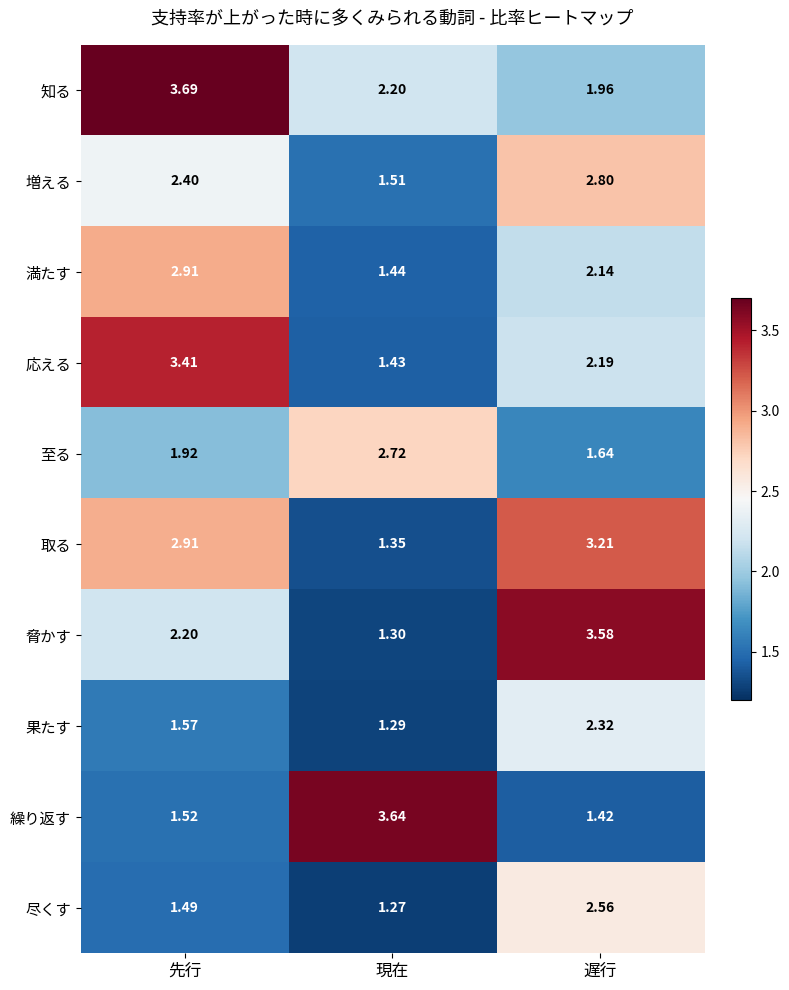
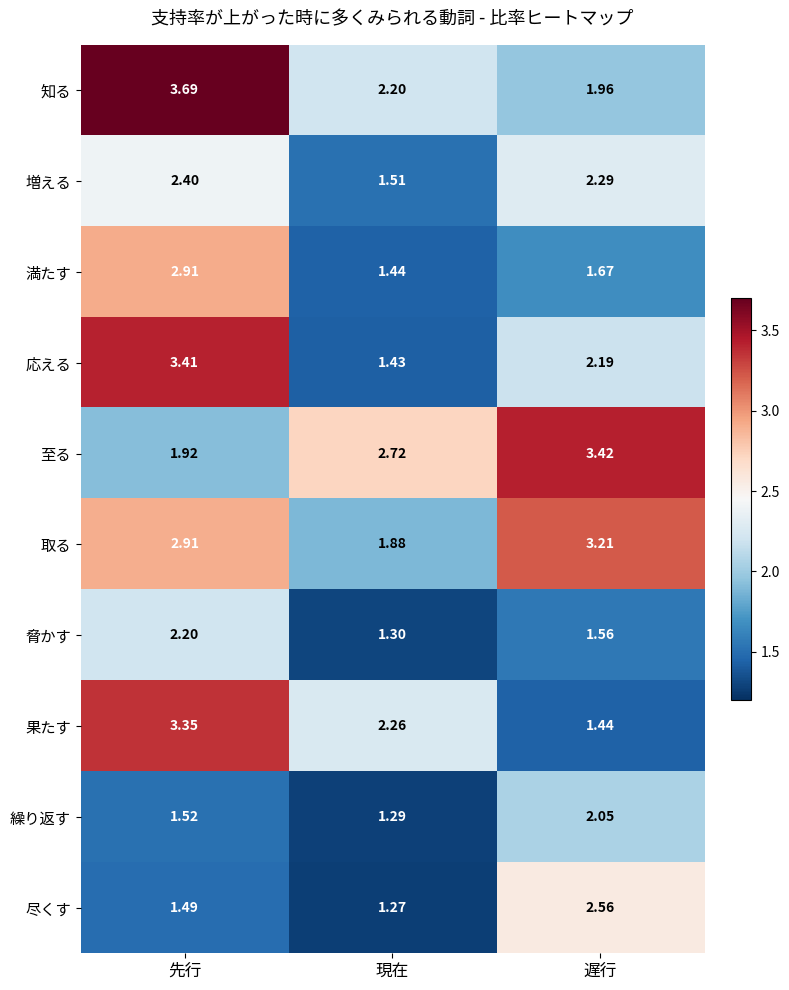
  {
    "知る": {
      "先行": 3.69,
      "現在": 2.20,
      "遅行": 1.96
    },
    "増える": {
      "先行": 2.40,
      "現在": 1.51,
-     "遅行": 2.80
+     "遅行": 2.29
    },
    "満たす": {
      "先行": 2.91,
      "現在": 1.44,
-     "遅行": 2.14
+     "遅行": 1.67
    },
    "応える": {
      "先行": 3.41,
      "現在": 1.43,
      "遅行": 2.19
    },
    "至る": {
      "先行": 1.92,
      "現在": 2.72,
-     "遅行": 1.64
+     "遅行": 3.42
    },
    "取る": {
      "先行": 2.91,
-     "現在": 1.35,
+     "現在": 1.88,
      "遅行": 3.21
    },
    "脅かす": {
      "先行": 2.20,
      "現在": 1.30,
-     "遅行": 3.58
+     "遅行": 1.56
    },
    "果たす": {
-     "先行": 1.57,
-     "現在": 1.29,
-     "遅行": 2.32
+     "先行": 3.35,
+     "現在": 2.26,
+     "遅行": 1.44
    },
    "繰り返す": {
      "先行": 1.52,
-     "現在": 3.64,
-     "遅行": 1.42
+     "現在": 1.29,
+     "遅行": 2.05
    },
    "尽くす": {
      "先行": 1.49,
      "現在": 1.27,
      "遅行": 2.56
    }
  }
